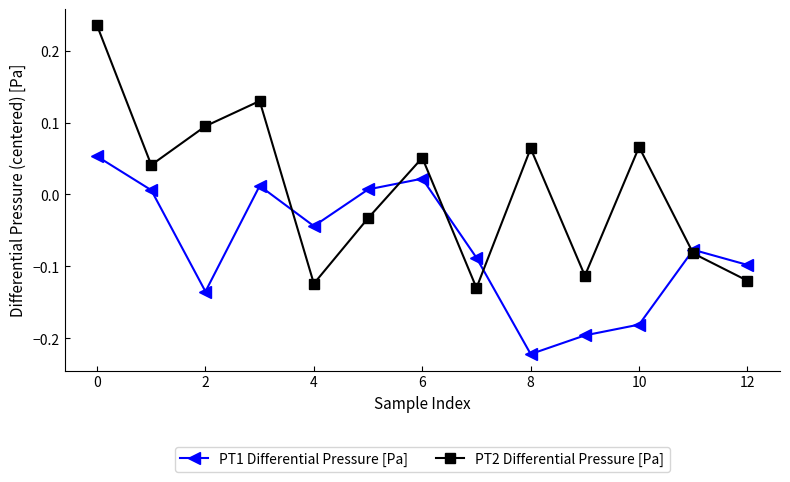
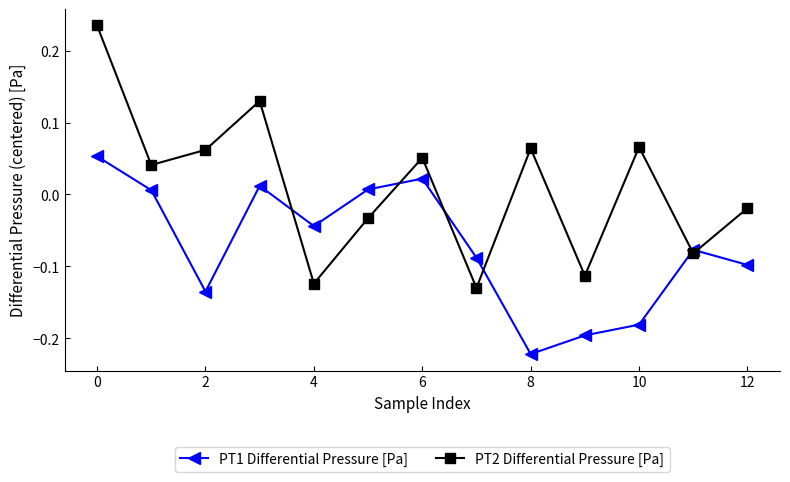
  {
    "PT1 Differential Pressure [Pa]": {
      "0": 0.05,
      "2": -0.13,
      "4": -0.04,
      "6": 0.02,
      "8": -0.22,
      "10": -0.18,
      "12": -0.10
    },
    "PT2 Differential Pressure [Pa]": {
      "0": 0.23,
-     "2": 0.10,
+     "2": 0.06,
      "4": -0.12,
      "6": 0.05,
      "8": 0.06,
      "10": 0.07,
-     "12": -0.12
+     "12": -0.02
    }
  }
